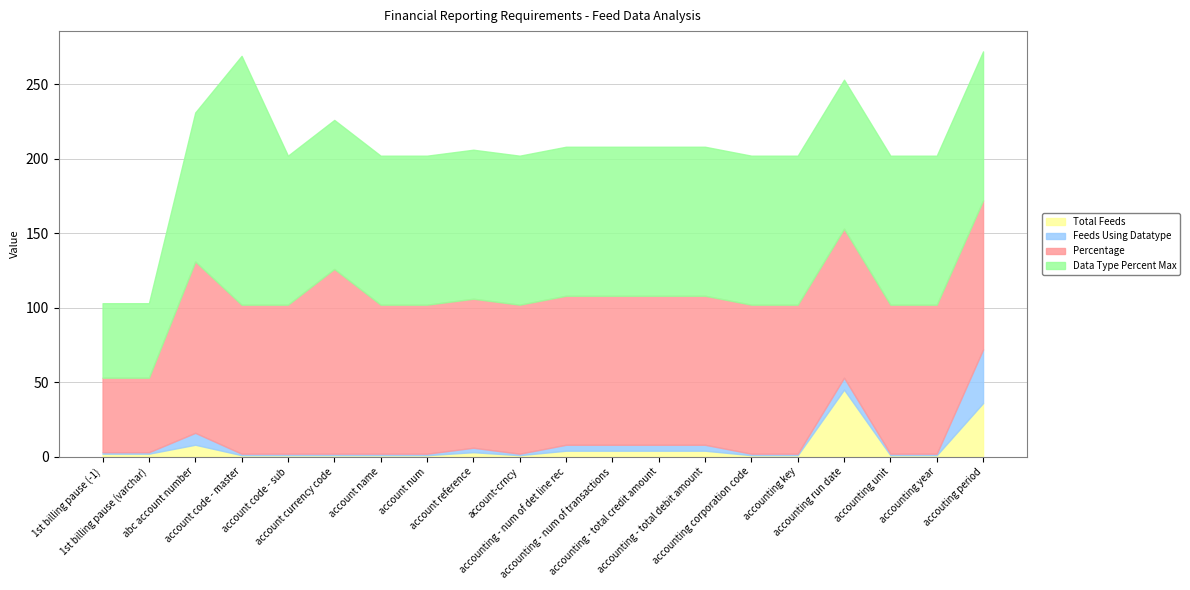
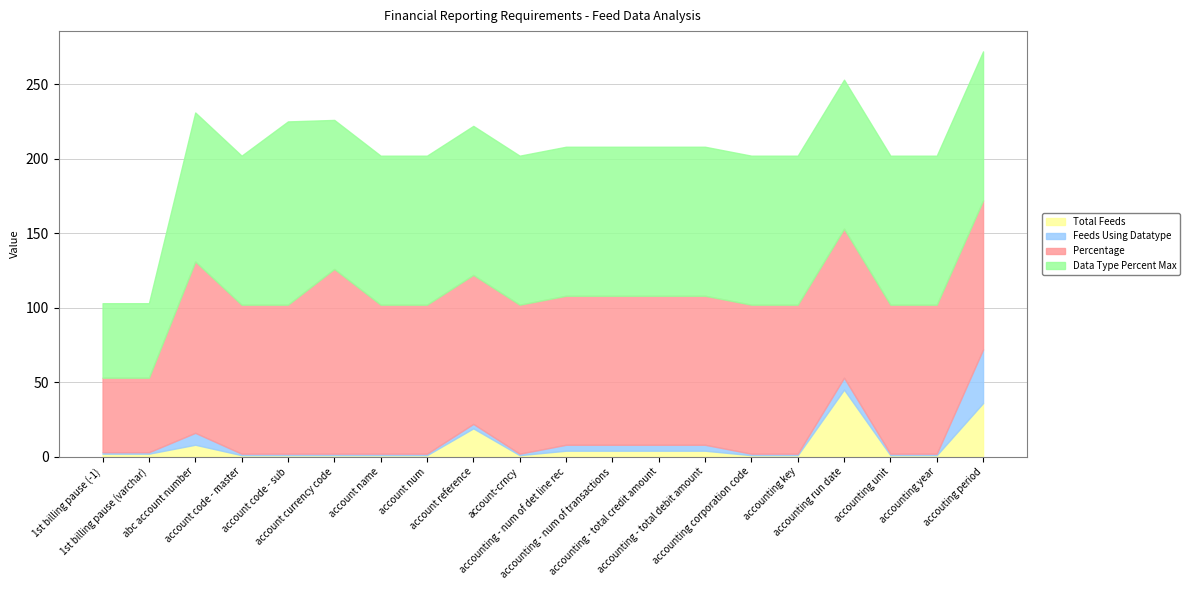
  {
    "Total Feeds": {
      "abc account number": 8,
-     "account reference": 3,
+     "account reference": 19,
      "accounting - num of det line rec": 4,
      "accounting - num of transactions": 4,
      "accounting - total credit amount": 4,
      "accounting - total debit amount": 4,
      "accounting run date": 45,
      "accouting period": 36
    },
    "Feeds Using Datatype": {
      "abc account number": 8,
      "account reference": 3,
      "accounting - num of det line rec": 4,
      "accounting - num of transactions": 4,
      "accounting - total credit amount": 4,
      "accounting - total debit amount": 4,
      "accounting run date": 8,
      "accouting period": 36
    },
    "Percentage": {
      "1st billing pause (-1)": 50,
      "1st billing pause (varchar)": 50,
      "abc account number": 115,
      "account code - master": 100,
      "account code - sub": 100,
      "account currency code": 124,
      "account name": 100,
      "account num": 100,
      "account reference": 100,
      "account-crncy": 100,
      "accounting - num of det line rec": 100,
      "accounting - num of transactions": 100,
      "accounting - total credit amount": 100,
      "accounting - total debit amount": 100,
      "accounting corporation code": 100,
      "accounting key": 100,
      "accounting run date": 100,
      "accounting unit": 100,
      "accounting year": 100,
      "accouting period": 100
    },
    "Data Type Percent Max": {
      "1st billing pause (-1)": 50,
      "1st billing pause (varchar)": 50,
      "abc account number": 100,
-     "account code - master": 167,
-     "account code - sub": 100,
+     "account code - master": 100,
+     "account code - sub": 123,
      "account currency code": 100,
      "account name": 100,
      "account num": 100,
      "account reference": 100,
      "account-crncy": 100,
      "accounting - num of det line rec": 100,
      "accounting - num of transactions": 100,
      "accounting - total credit amount": 100,
      "accounting - total debit amount": 100,
      "accounting corporation code": 100,
      "accounting key": 100,
      "accounting run date": 100,
      "accounting unit": 100,
      "accounting year": 100,
      "accouting period": 100
    }
  }
